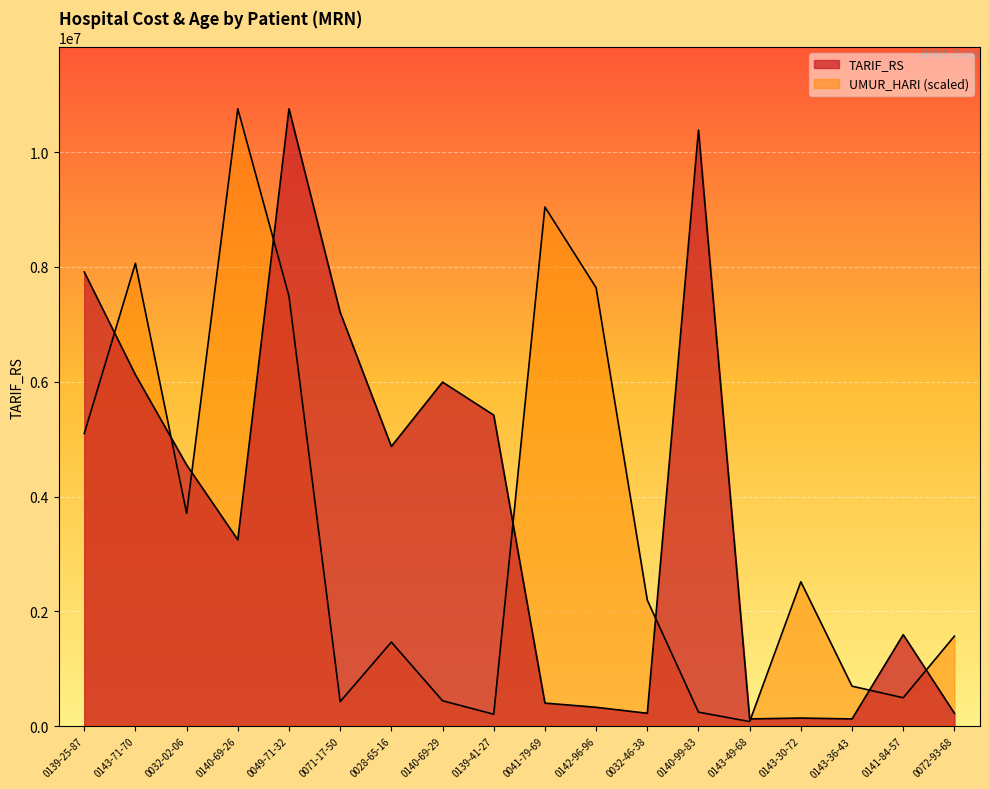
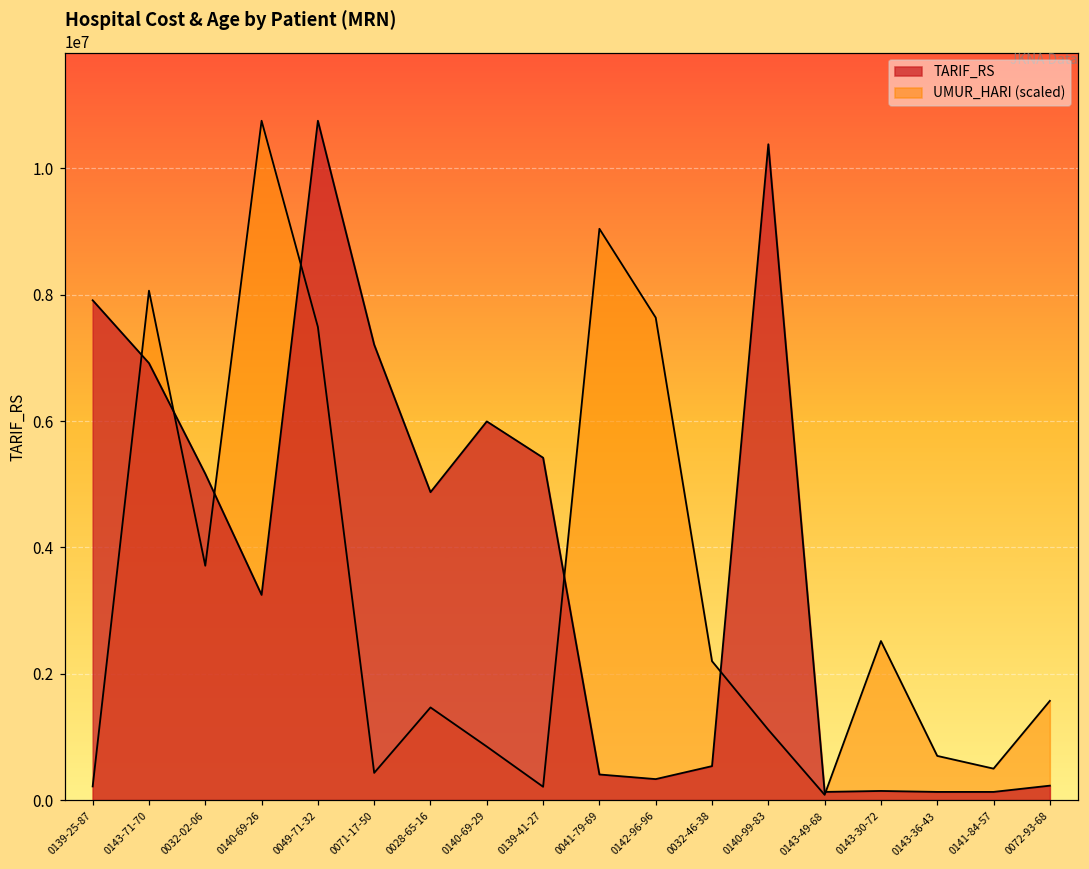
  {
    "TARIF_RS": {
      "0139-25-87": 7900000,
-     "0143-71-70": 6100000,
-     "0032-02-06": 4600000,
+     "0143-71-70": 6900000,
+     "0032-02-06": 5200000,
      "0140-69-26": 3200000,
      "0049-71-32": 10800000,
      "0071-17-50": 7200000,
      "0028-65-16": 4900000,
      "0140-69-29": 6000000,
      "0139-41-27": 5400000,
      "0041-79-69": 400000,
      "0142-96-96": 300000,
-     "0032-46-38": 200000,
+     "0032-46-38": 500000,
      "0140-99-83": 10400000,
      "0143-49-68": 100000,
      "0143-30-72": 100000,
      "0143-36-43": 100000,
-     "0141-84-57": 1600000,
+     "0141-84-57": 100000,
      "0072-93-68": 200000
    },
    "UMUR_HARI (scaled)": {
-     "0139-25-87": 5100000,
+     "0139-25-87": 200000,
      "0143-71-70": 8100000,
      "0032-02-06": 3700000,
      "0140-69-26": 10800000,
      "0049-71-32": 7500000,
      "0071-17-50": 400000,
      "0028-65-16": 1500000,
-     "0140-69-29": 400000,
+     "0140-69-29": 800000,
      "0139-41-27": 200000,
      "0041-79-69": 9000000,
      "0142-96-96": 7600000,
      "0032-46-38": 2200000,
-     "0140-99-83": 200000,
+     "0140-99-83": 1100000,
      "0143-49-68": 100000,
      "0143-30-72": 2500000,
      "0143-36-43": 700000,
      "0141-84-57": 500000,
      "0072-93-68": 1600000
    }
  }
